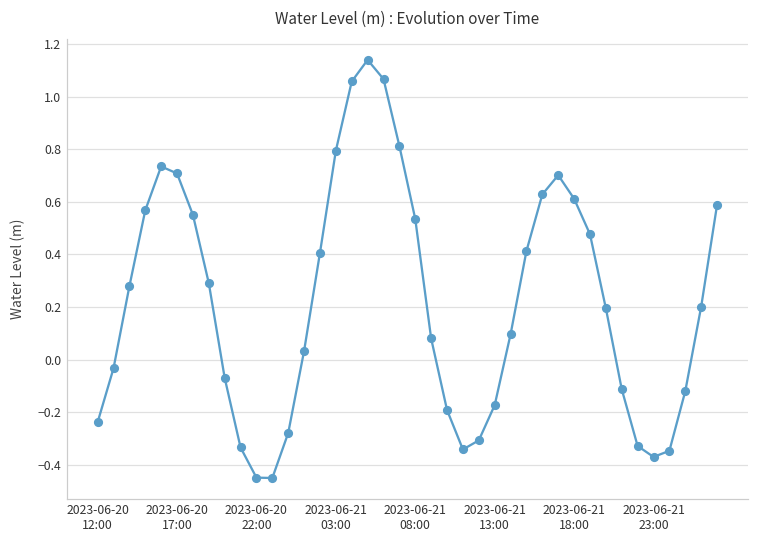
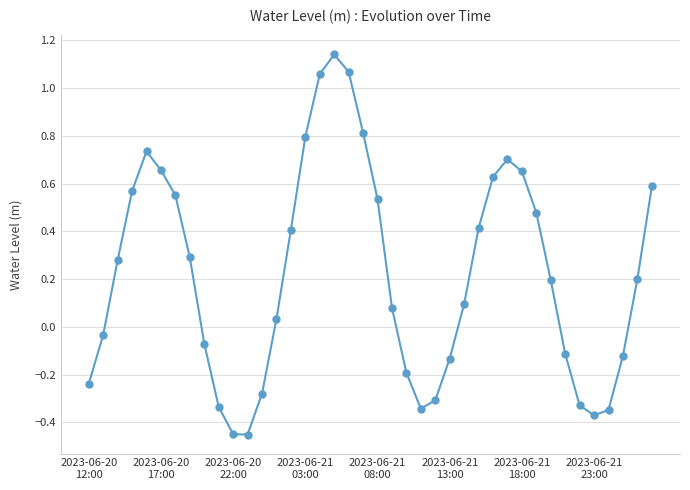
  {
    "2023-06-20 12:00": -0.24,
-   "2023-06-20 17:00": 0.71,
+   "2023-06-20 17:00": 0.66,
    "2023-06-20 22:00": -0.45,
    "2023-06-21 03:00": 0.79,
    "2023-06-21 08:00": 0.53,
-   "2023-06-21 13:00": -0.17,
-   "2023-06-21 18:00": 0.61,
+   "2023-06-21 13:00": -0.13,
+   "2023-06-21 18:00": 0.65,
    "2023-06-21 23:00": -0.37
  }
